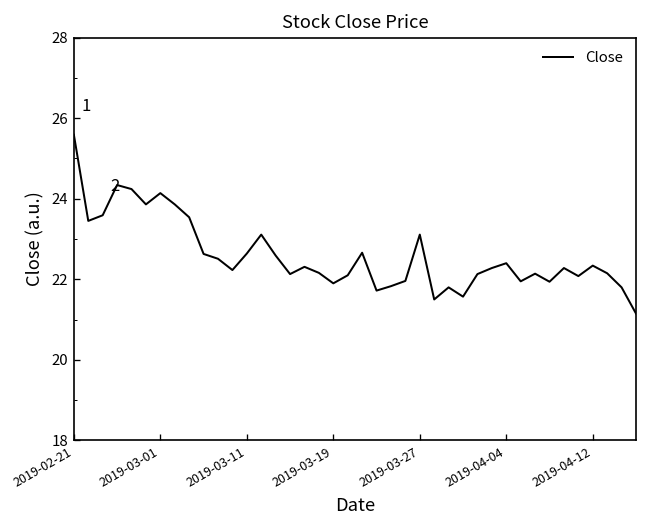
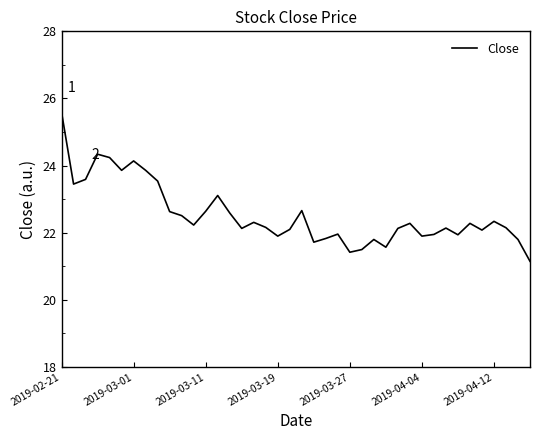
  {
    "2019-03-01": 24.1,
    "2019-03-11": 22.6,
    "2019-03-19": 21.9,
-   "2019-03-27": 23.1,
-   "2019-04-04": 22.4,
+   "2019-03-27": 21.4,
+   "2019-04-04": 21.9,
    "2019-04-12": 22.3
  }
